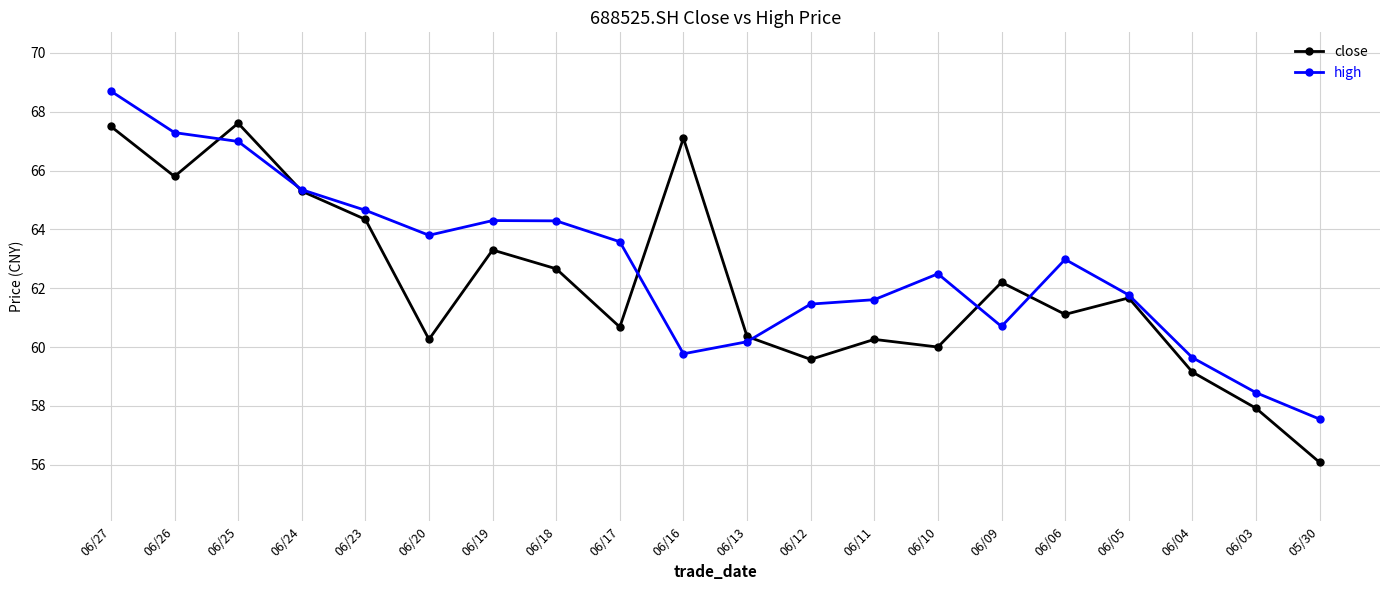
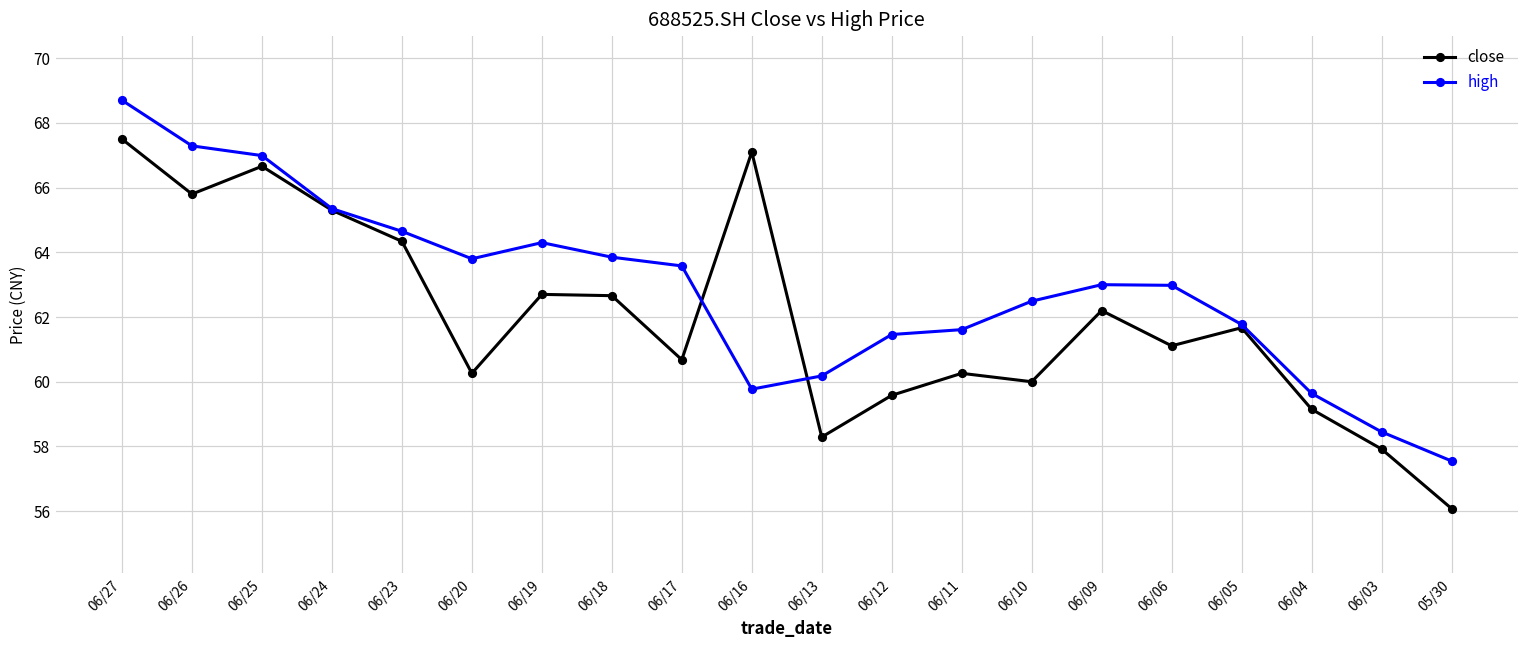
  {
    "close": {
      "06/27": 67.5,
      "06/26": 65.8,
-     "06/25": 67.6,
+     "06/25": 66.7,
      "06/23": 64.3,
      "06/20": 60.3,
-     "06/19": 63.3,
+     "06/19": 62.7,
      "06/18": 62.7,
      "06/17": 60.7,
      "06/16": 67.1,
-     "06/13": 60.4,
+     "06/13": 58.3,
      "06/12": 59.6,
      "06/11": 60.3,
      "06/10": 60.0,
      "06/09": 62.2,
      "06/06": 61.1,
      "06/05": 61.7,
      "06/04": 59.2,
      "06/03": 57.9,
      "05/30": 56.1
    },
    "high": {
      "06/27": 68.7,
      "06/26": 67.3,
      "06/25": 67.0,
      "06/23": 64.7,
      "06/20": 63.8,
      "06/19": 64.3,
-     "06/18": 64.3,
+     "06/18": 63.9,
      "06/17": 63.6,
      "06/16": 59.8,
      "06/13": 60.2,
      "06/12": 61.5,
      "06/11": 61.6,
      "06/10": 62.5,
-     "06/09": 60.7,
+     "06/09": 63.0,
      "06/06": 63.0,
      "06/05": 61.8,
      "06/04": 59.6,
      "06/03": 58.5,
      "05/30": 57.6
    }
  }
